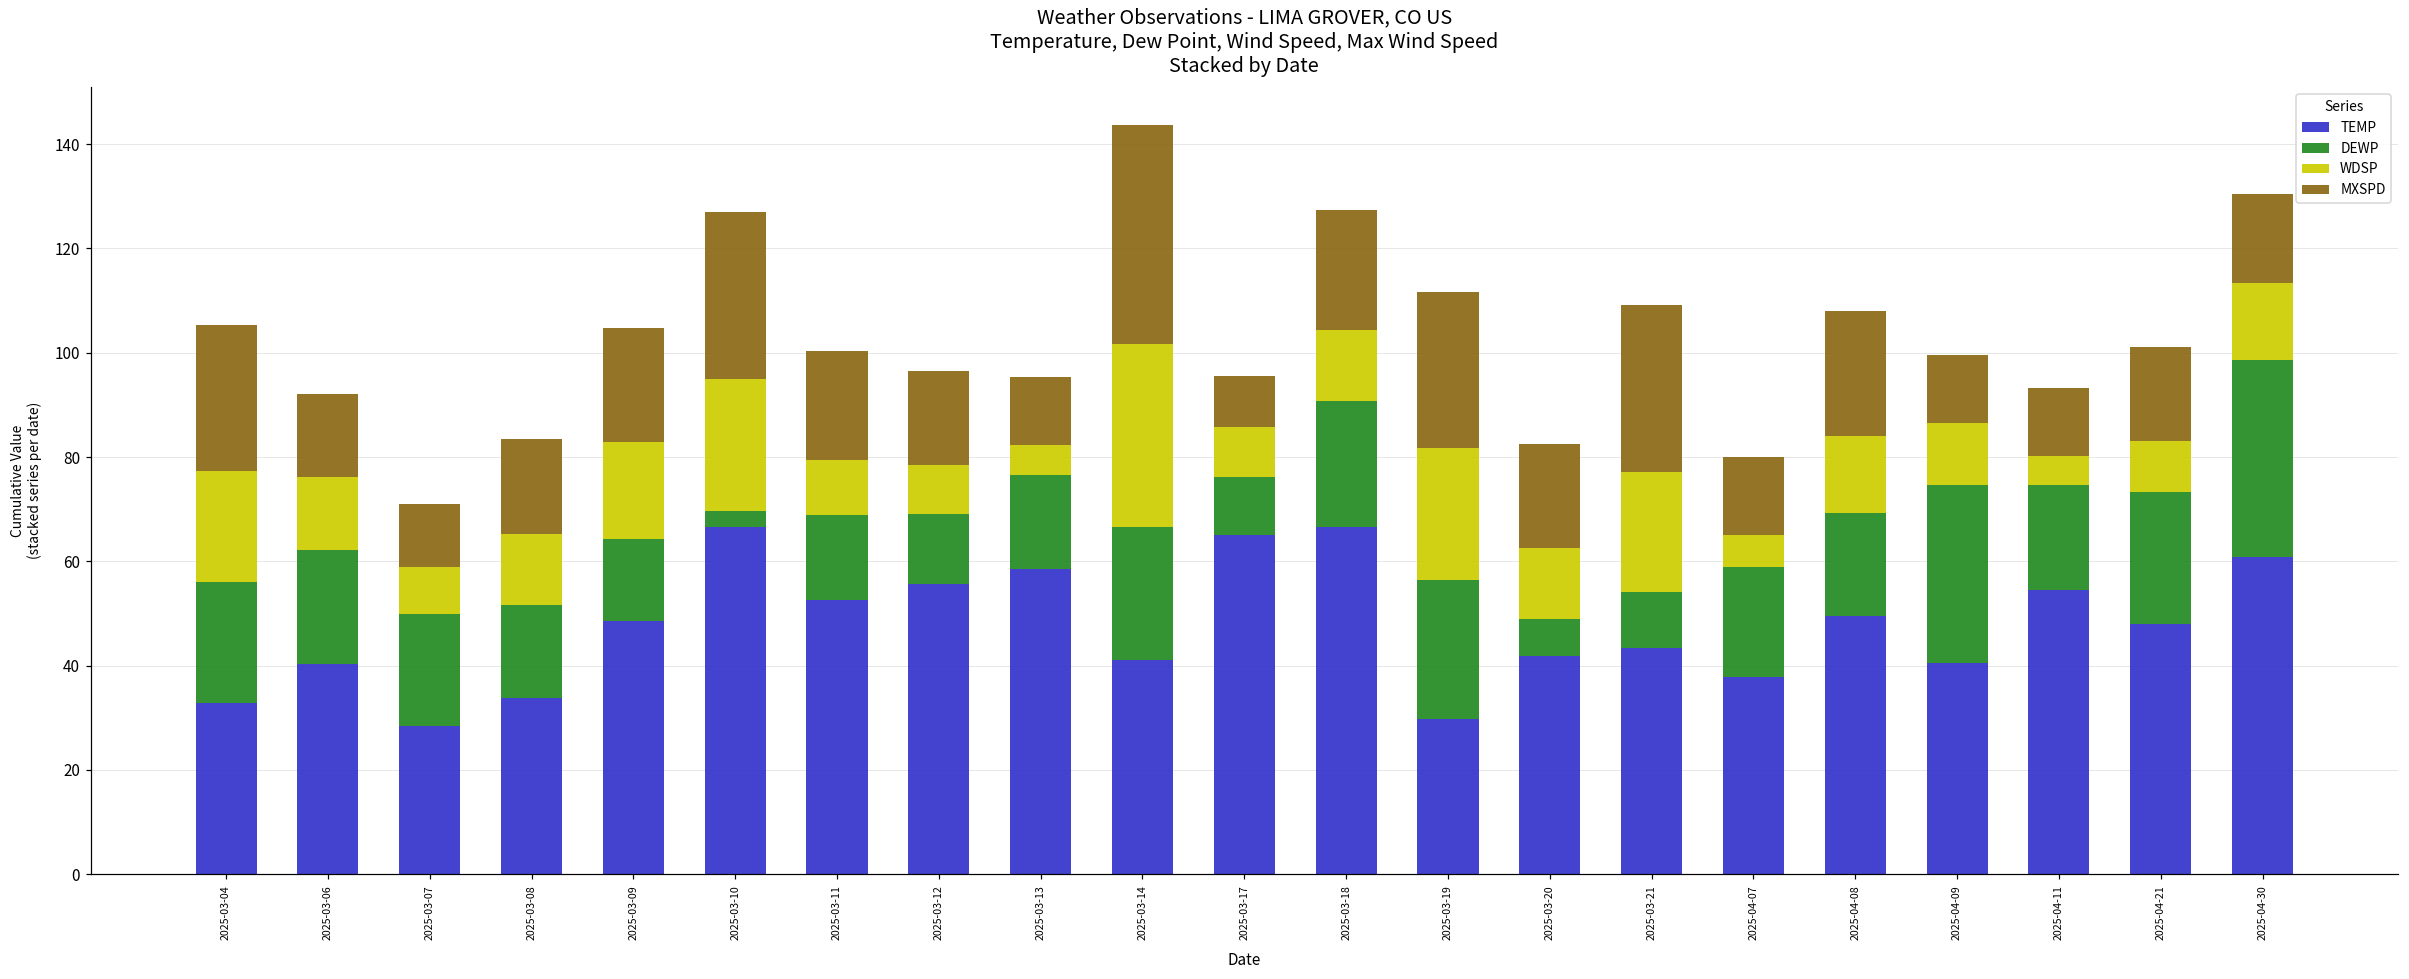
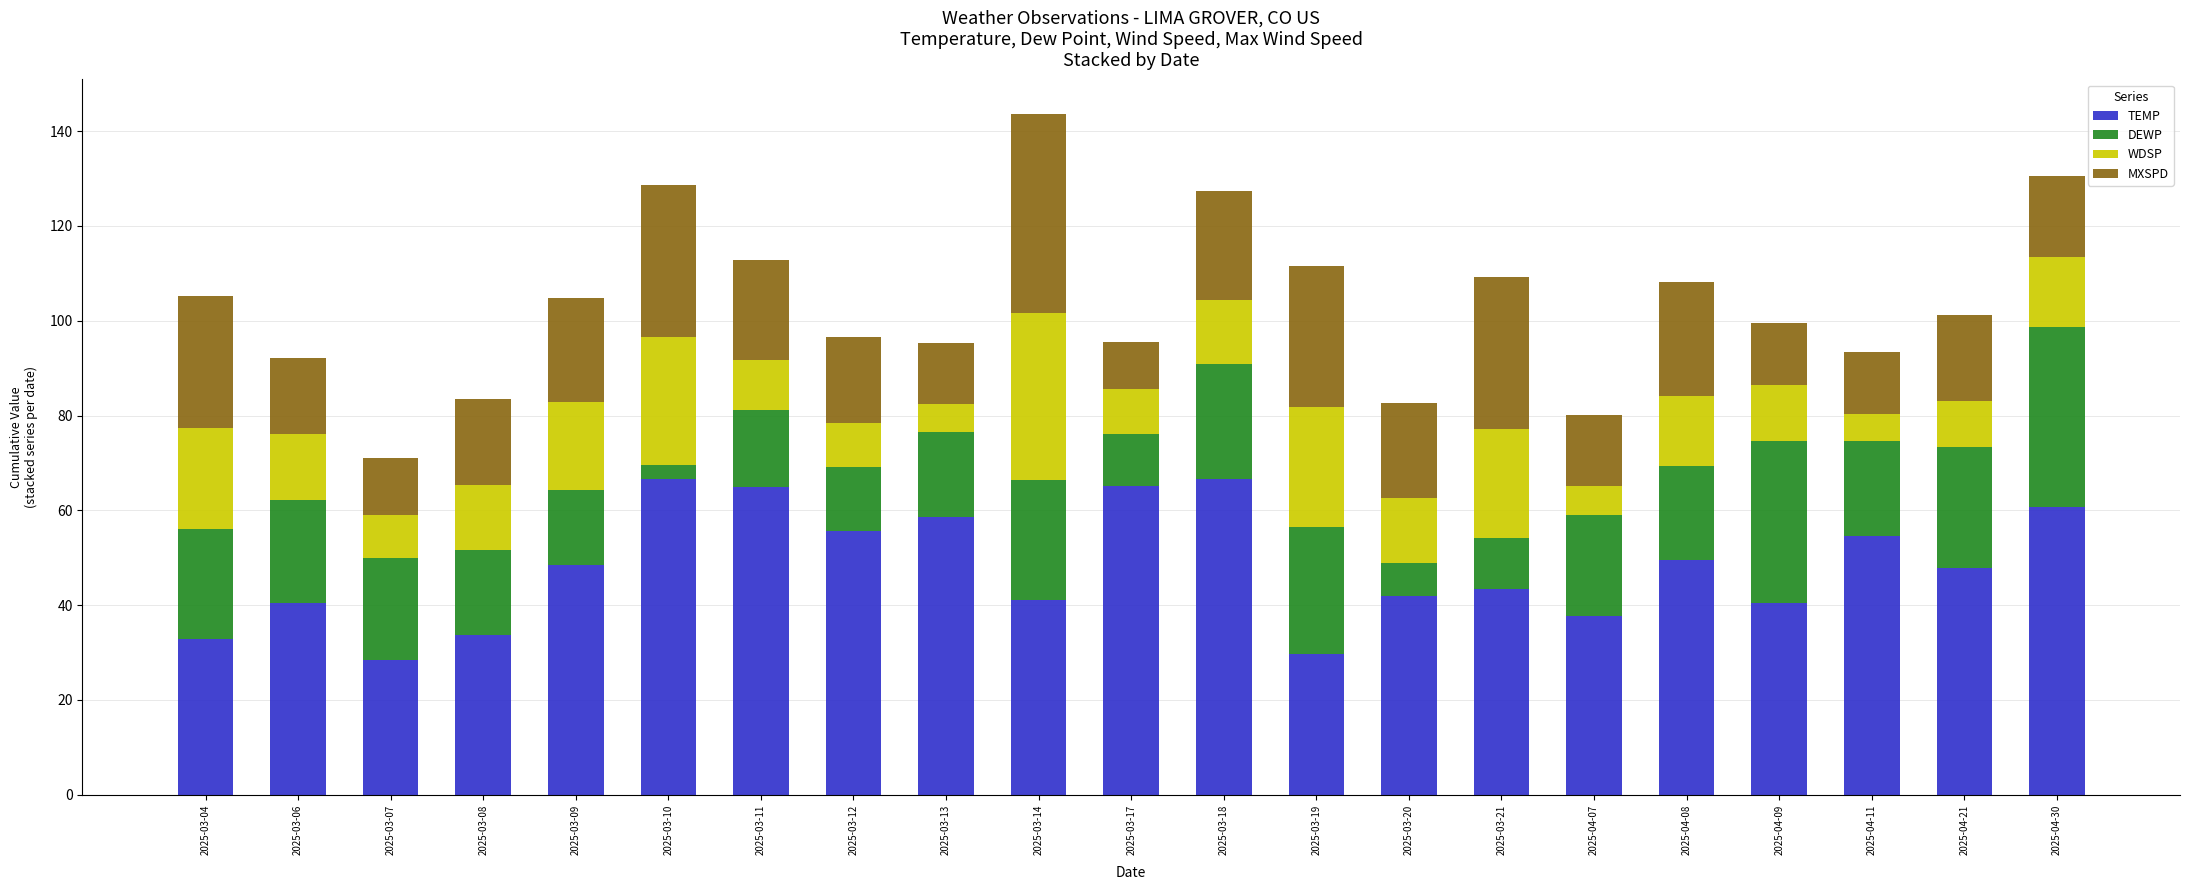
  {
    "TEMP": {
      "2025-03-04": 33,
      "2025-03-06": 40,
      "2025-03-07": 28,
      "2025-03-08": 34,
      "2025-03-09": 49,
      "2025-03-10": 67,
-     "2025-03-11": 53,
+     "2025-03-11": 65,
      "2025-03-12": 56,
      "2025-03-13": 59,
      "2025-03-14": 41,
      "2025-03-17": 65,
      "2025-03-18": 67,
      "2025-03-19": 30,
      "2025-03-20": 42,
      "2025-03-21": 43,
      "2025-04-07": 38,
      "2025-04-08": 50,
      "2025-04-09": 41,
      "2025-04-11": 55,
      "2025-04-21": 48,
      "2025-04-30": 61
    },
    "DEWP": {
      "2025-03-04": 23,
      "2025-03-06": 22,
      "2025-03-07": 22,
      "2025-03-08": 18,
      "2025-03-09": 16,
      "2025-03-10": 3,
      "2025-03-11": 16,
      "2025-03-12": 14,
      "2025-03-13": 18,
      "2025-03-14": 26,
      "2025-03-17": 11,
      "2025-03-18": 24,
      "2025-03-19": 27,
      "2025-03-20": 7,
      "2025-03-21": 11,
      "2025-04-07": 21,
      "2025-04-08": 20,
      "2025-04-09": 34,
      "2025-04-11": 20,
      "2025-04-21": 25,
      "2025-04-30": 38
    },
    "WDSP": {
      "2025-03-04": 21,
      "2025-03-06": 14,
      "2025-03-07": 9,
      "2025-03-08": 14,
      "2025-03-09": 19,
-     "2025-03-10": 25,
+     "2025-03-10": 27,
      "2025-03-11": 11,
      "2025-03-12": 9,
      "2025-03-13": 6,
      "2025-03-14": 35,
      "2025-03-17": 10,
      "2025-03-18": 14,
      "2025-03-19": 25,
      "2025-03-20": 14,
      "2025-03-21": 23,
      "2025-04-07": 6,
      "2025-04-08": 15,
      "2025-04-09": 12,
      "2025-04-11": 6,
      "2025-04-21": 10,
      "2025-04-30": 15
    },
    "MXSPD": {
      "2025-03-04": 28,
      "2025-03-06": 16,
      "2025-03-07": 12,
      "2025-03-08": 18,
      "2025-03-09": 22,
      "2025-03-10": 32,
      "2025-03-11": 21,
      "2025-03-12": 18,
      "2025-03-13": 13,
      "2025-03-14": 42,
      "2025-03-17": 10,
      "2025-03-18": 23,
      "2025-03-19": 30,
      "2025-03-20": 20,
      "2025-03-21": 32,
      "2025-04-07": 15,
      "2025-04-08": 24,
      "2025-04-09": 13,
      "2025-04-11": 13,
      "2025-04-21": 18,
      "2025-04-30": 17
    }
  }
